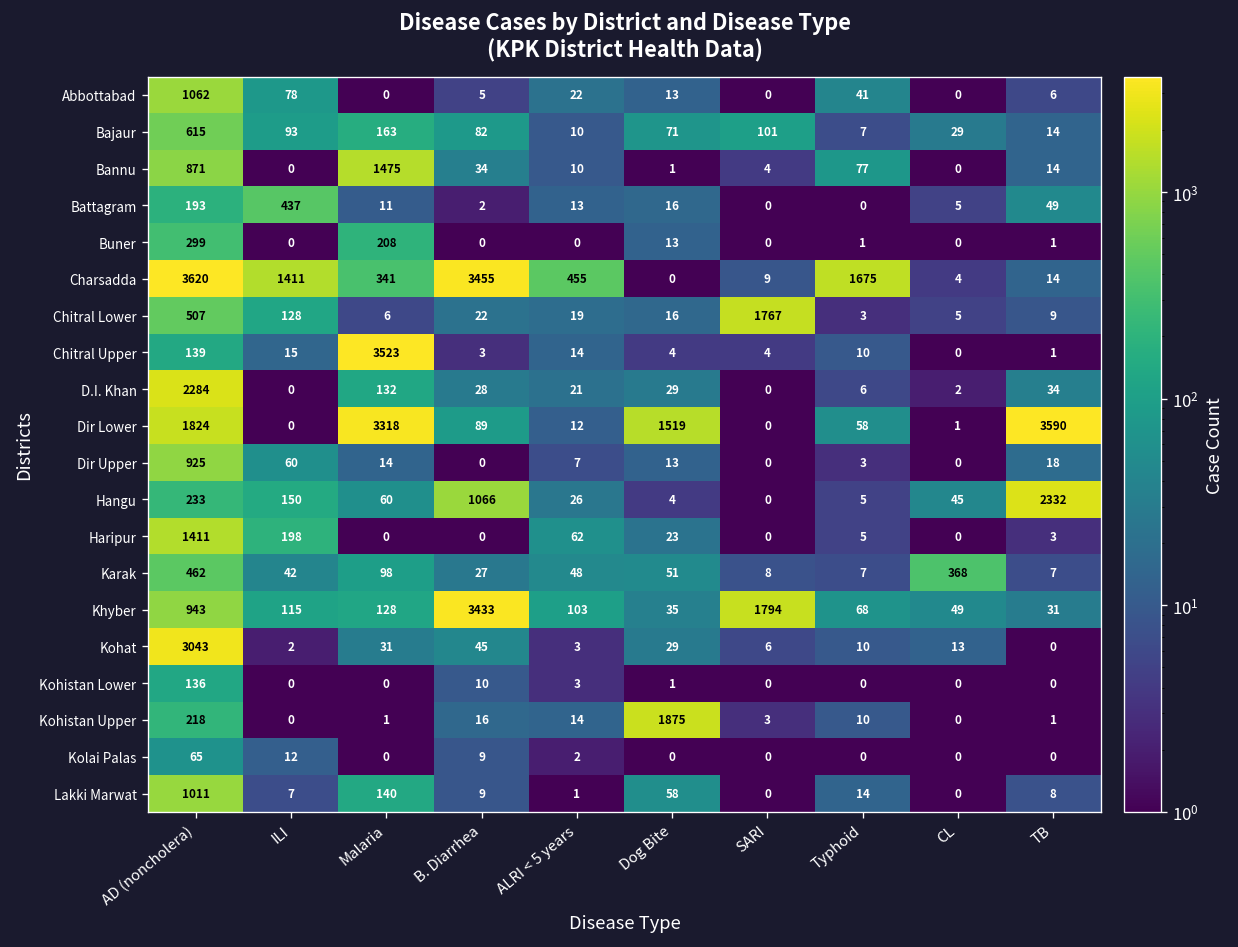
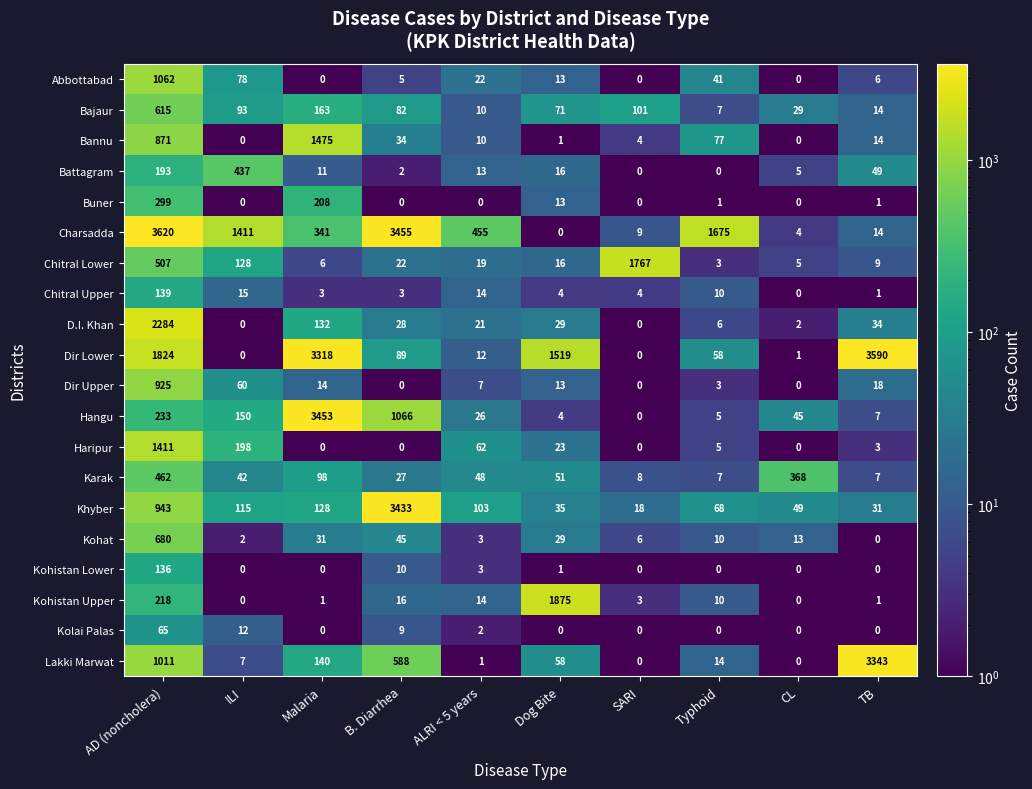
  {
    "Abbottabad": {
      "AD (noncholera)": 1062,
      "ILI": 78,
      "Malaria": 0,
      "B. Diarrhea": 5,
      "ALRI < 5 years": 22,
      "Dog Bite": 13,
      "SARI": 0,
      "Typhoid": 41,
      "CL": 0,
      "TB": 6
    },
    "Bajaur": {
      "AD (noncholera)": 615,
      "ILI": 93,
      "Malaria": 163,
      "B. Diarrhea": 82,
      "ALRI < 5 years": 10,
      "Dog Bite": 71,
      "SARI": 101,
      "Typhoid": 7,
      "CL": 29,
      "TB": 14
    },
    "Bannu": {
      "AD (noncholera)": 871,
      "ILI": 0,
      "Malaria": 1475,
      "B. Diarrhea": 34,
      "ALRI < 5 years": 10,
      "Dog Bite": 1,
      "SARI": 4,
      "Typhoid": 77,
      "CL": 0,
      "TB": 14
    },
    "Battagram": {
      "AD (noncholera)": 193,
      "ILI": 437,
      "Malaria": 11,
      "B. Diarrhea": 2,
      "ALRI < 5 years": 13,
      "Dog Bite": 16,
      "SARI": 0,
      "Typhoid": 0,
      "CL": 5,
      "TB": 49
    },
    "Buner": {
      "AD (noncholera)": 299,
      "ILI": 0,
      "Malaria": 208,
      "B. Diarrhea": 0,
      "ALRI < 5 years": 0,
      "Dog Bite": 13,
      "SARI": 0,
      "Typhoid": 1,
      "CL": 0,
      "TB": 1
    },
    "Charsadda": {
      "AD (noncholera)": 3620,
      "ILI": 1411,
      "Malaria": 341,
      "B. Diarrhea": 3455,
      "ALRI < 5 years": 455,
      "Dog Bite": 0,
      "SARI": 9,
      "Typhoid": 1675,
      "CL": 4,
      "TB": 14
    },
    "Chitral Lower": {
      "AD (noncholera)": 507,
      "ILI": 128,
      "Malaria": 6,
      "B. Diarrhea": 22,
      "ALRI < 5 years": 19,
      "Dog Bite": 16,
      "SARI": 1767,
      "Typhoid": 3,
      "CL": 5,
      "TB": 9
    },
    "Chitral Upper": {
      "AD (noncholera)": 139,
      "ILI": 15,
-     "Malaria": 3523,
+     "Malaria": 3,
      "B. Diarrhea": 3,
      "ALRI < 5 years": 14,
      "Dog Bite": 4,
      "SARI": 4,
      "Typhoid": 10,
      "CL": 0,
      "TB": 1
    },
    "D.I. Khan": {
      "AD (noncholera)": 2284,
      "ILI": 0,
      "Malaria": 132,
      "B. Diarrhea": 28,
      "ALRI < 5 years": 21,
      "Dog Bite": 29,
      "SARI": 0,
      "Typhoid": 6,
      "CL": 2,
      "TB": 34
    },
    "Dir Lower": {
      "AD (noncholera)": 1824,
      "ILI": 0,
      "Malaria": 3318,
      "B. Diarrhea": 89,
      "ALRI < 5 years": 12,
      "Dog Bite": 1519,
      "SARI": 0,
      "Typhoid": 58,
      "CL": 1,
      "TB": 3590
    },
    "Dir Upper": {
      "AD (noncholera)": 925,
      "ILI": 60,
      "Malaria": 14,
      "B. Diarrhea": 0,
      "ALRI < 5 years": 7,
      "Dog Bite": 13,
      "SARI": 0,
      "Typhoid": 3,
      "CL": 0,
      "TB": 18
    },
    "Hangu": {
      "AD (noncholera)": 233,
      "ILI": 150,
-     "Malaria": 60,
+     "Malaria": 3453,
      "B. Diarrhea": 1066,
      "ALRI < 5 years": 26,
      "Dog Bite": 4,
      "SARI": 0,
      "Typhoid": 5,
      "CL": 45,
-     "TB": 2332
+     "TB": 7
    },
    "Haripur": {
      "AD (noncholera)": 1411,
      "ILI": 198,
      "Malaria": 0,
      "B. Diarrhea": 0,
      "ALRI < 5 years": 62,
      "Dog Bite": 23,
      "SARI": 0,
      "Typhoid": 5,
      "CL": 0,
      "TB": 3
    },
    "Karak": {
      "AD (noncholera)": 462,
      "ILI": 42,
      "Malaria": 98,
      "B. Diarrhea": 27,
      "ALRI < 5 years": 48,
      "Dog Bite": 51,
      "SARI": 8,
      "Typhoid": 7,
      "CL": 368,
      "TB": 7
    },
    "Khyber": {
      "AD (noncholera)": 943,
      "ILI": 115,
      "Malaria": 128,
      "B. Diarrhea": 3433,
      "ALRI < 5 years": 103,
      "Dog Bite": 35,
-     "SARI": 1794,
+     "SARI": 18,
      "Typhoid": 68,
      "CL": 49,
      "TB": 31
    },
    "Kohat": {
-     "AD (noncholera)": 3043,
+     "AD (noncholera)": 680,
      "ILI": 2,
      "Malaria": 31,
      "B. Diarrhea": 45,
      "ALRI < 5 years": 3,
      "Dog Bite": 29,
      "SARI": 6,
      "Typhoid": 10,
      "CL": 13,
      "TB": 0
    },
    "Kohistan Lower": {
      "AD (noncholera)": 136,
      "ILI": 0,
      "Malaria": 0,
      "B. Diarrhea": 10,
      "ALRI < 5 years": 3,
      "Dog Bite": 1,
      "SARI": 0,
      "Typhoid": 0,
      "CL": 0,
      "TB": 0
    },
    "Kohistan Upper": {
      "AD (noncholera)": 218,
      "ILI": 0,
      "Malaria": 1,
      "B. Diarrhea": 16,
      "ALRI < 5 years": 14,
      "Dog Bite": 1875,
      "SARI": 3,
      "Typhoid": 10,
      "CL": 0,
      "TB": 1
    },
    "Kolai Palas": {
      "AD (noncholera)": 65,
      "ILI": 12,
      "Malaria": 0,
      "B. Diarrhea": 9,
      "ALRI < 5 years": 2,
      "Dog Bite": 0,
      "SARI": 0,
      "Typhoid": 0,
      "CL": 0,
      "TB": 0
    },
    "Lakki Marwat": {
      "AD (noncholera)": 1011,
      "ILI": 7,
      "Malaria": 140,
-     "B. Diarrhea": 9,
+     "B. Diarrhea": 588,
      "ALRI < 5 years": 1,
      "Dog Bite": 58,
      "SARI": 0,
      "Typhoid": 14,
      "CL": 0,
-     "TB": 8
+     "TB": 3343
    }
  }
